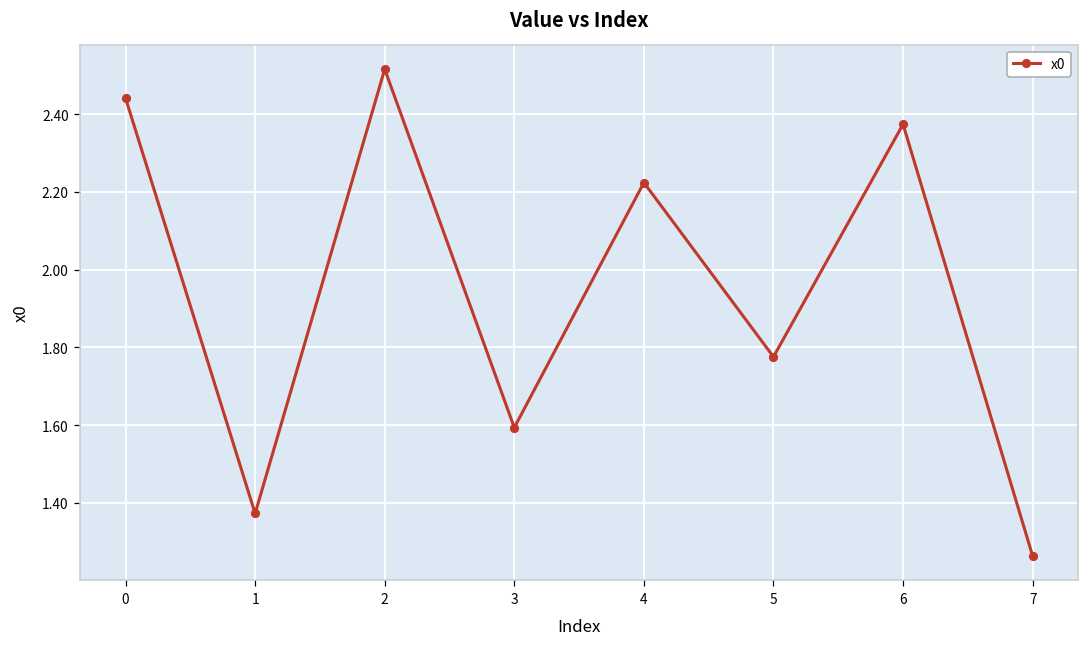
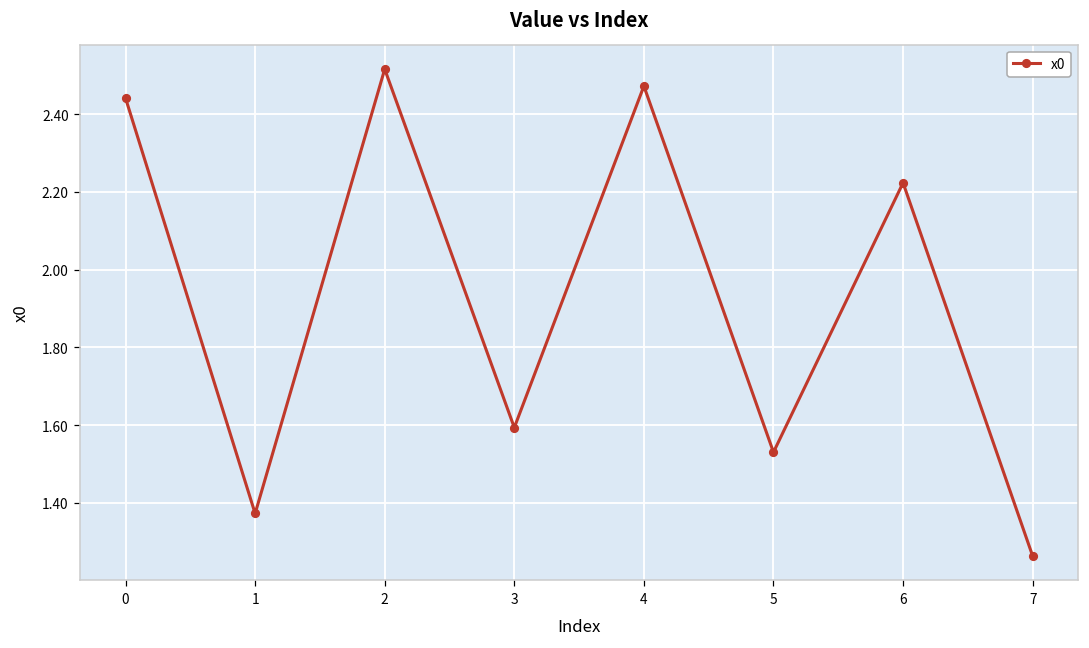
  {
    "0": 2.44,
    "1": 1.37,
    "2": 2.52,
    "3": 1.59,
-   "4": 2.22,
-   "5": 1.78,
-   "6": 2.37,
+   "4": 2.47,
+   "5": 1.53,
+   "6": 2.22,
    "7": 1.26
  }
